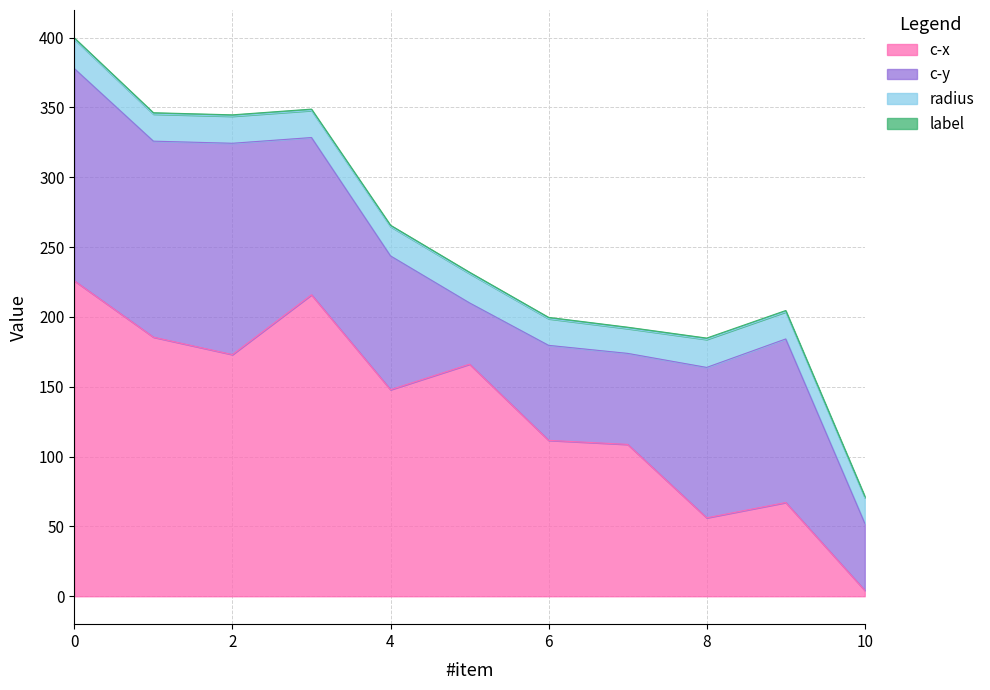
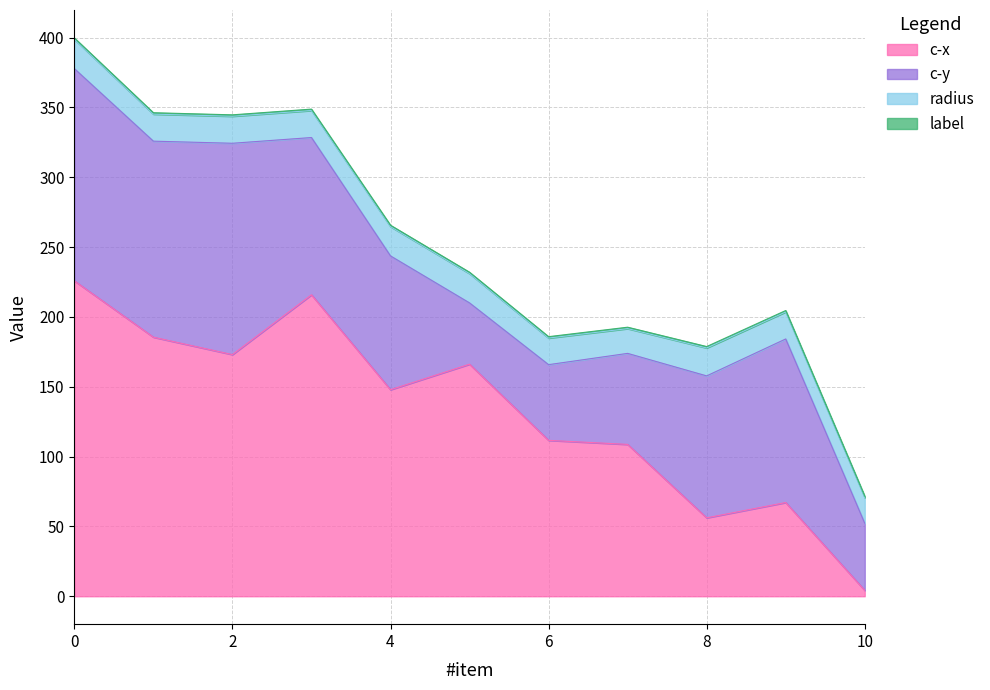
  {
    "c-x": {
      "0": 226,
      "2": 173,
      "4": 148,
      "6": 112,
      "8": 56,
      "10": 4
    },
    "c-y": {
      "0": 152,
      "2": 151,
      "4": 96,
-     "6": 68,
-     "8": 108,
+     "6": 54,
+     "8": 102,
      "10": 48
    }
  }
